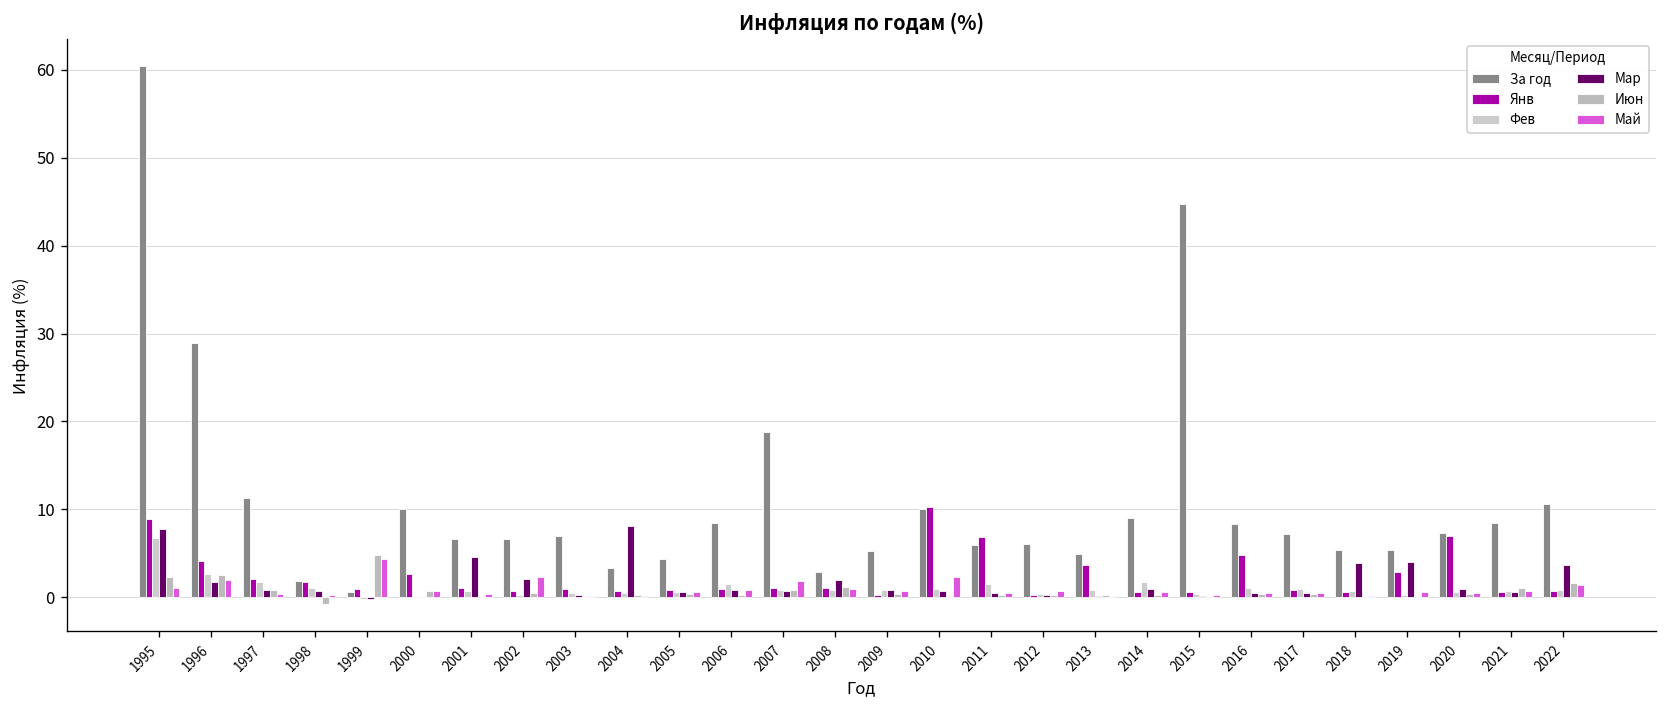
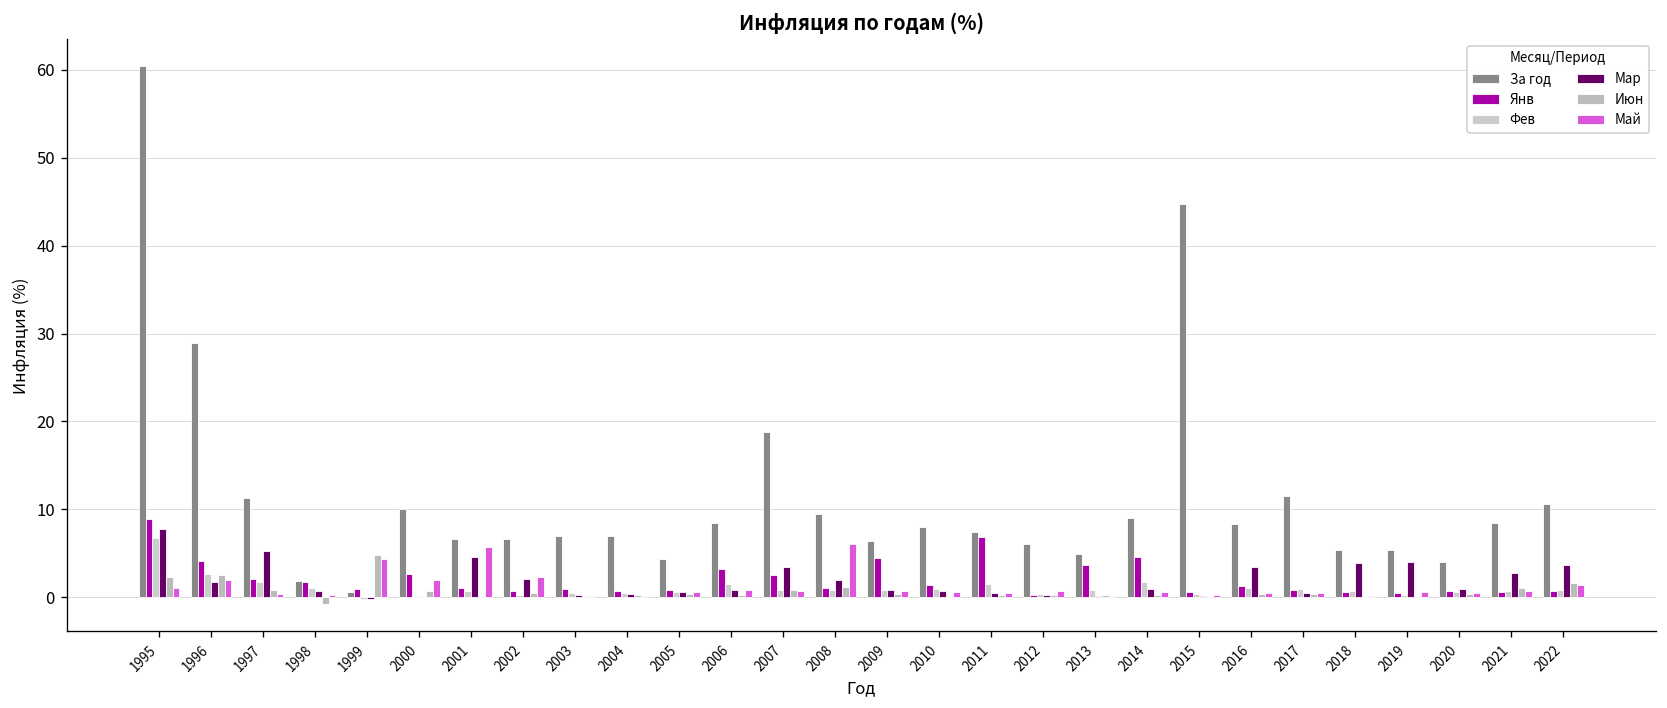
  {
    "За год": {
      "1995": 60,
      "1996": 29,
      "1997": 11,
      "1998": 2,
      "1999": 1,
      "2000": 10,
      "2001": 7,
      "2002": 7,
      "2003": 7,
-     "2004": 3,
+     "2004": 7,
      "2005": 4,
      "2006": 8,
      "2007": 19,
-     "2008": 3,
-     "2009": 5,
-     "2010": 10,
-     "2011": 6,
+     "2008": 9,
+     "2009": 6,
+     "2010": 8,
+     "2011": 7,
      "2012": 6,
      "2013": 5,
      "2014": 9,
      "2015": 45,
      "2016": 8,
-     "2017": 7,
+     "2017": 12,
      "2018": 5,
      "2019": 5,
-     "2020": 7,
+     "2020": 4,
      "2021": 9,
      "2022": 11
    },
    "Янв": {
      "1995": 9,
      "1996": 4,
      "1997": 2,
      "1998": 2,
      "1999": 1,
      "2000": 3,
      "2001": 1,
      "2002": 1,
      "2003": 1,
      "2004": 1,
      "2005": 1,
-     "2006": 1,
-     "2007": 1,
+     "2006": 3,
+     "2007": 3,
      "2008": 1,
-     "2009": 0,
-     "2010": 10,
+     "2009": 5,
+     "2010": 1,
      "2011": 7,
      "2013": 4,
-     "2014": 1,
+     "2014": 5,
      "2015": 1,
-     "2016": 5,
+     "2016": 1,
      "2017": 1,
      "2018": 1,
-     "2019": 3,
-     "2020": 7,
+     "2019": 1,
+     "2020": 1,
      "2021": 1,
      "2022": 1
    },
    "Мар": {
      "1995": 8,
      "1996": 2,
-     "1997": 1,
+     "1997": 5,
      "1998": 1,
      "2000": 0,
      "2001": 5,
      "2002": 2,
-     "2004": 8,
+     "2004": 0,
      "2005": 1,
      "2006": 1,
-     "2007": 1,
+     "2007": 3,
      "2008": 2,
      "2009": 1,
      "2010": 1,
      "2011": 1,
      "2014": 1,
-     "2016": 1,
+     "2016": 3,
      "2017": 1,
      "2018": 4,
      "2019": 4,
      "2020": 1,
-     "2021": 1,
+     "2021": 3,
      "2022": 4
    },
    "Май": {
      "1995": 1,
      "1996": 2,
      "1997": 0,
      "1999": 4,
-     "2000": 1,
-     "2001": 0,
+     "2000": 2,
+     "2001": 6,
      "2002": 2,
      "2005": 1,
      "2006": 1,
-     "2007": 2,
-     "2008": 1,
+     "2007": 1,
+     "2008": 6,
      "2009": 1,
-     "2010": 2,
+     "2010": 1,
      "2011": 1,
      "2012": 1,
      "2014": 1,
      "2016": 1,
      "2017": 1,
      "2019": 1,
      "2020": 1,
      "2021": 1,
      "2022": 1
    }
  }
